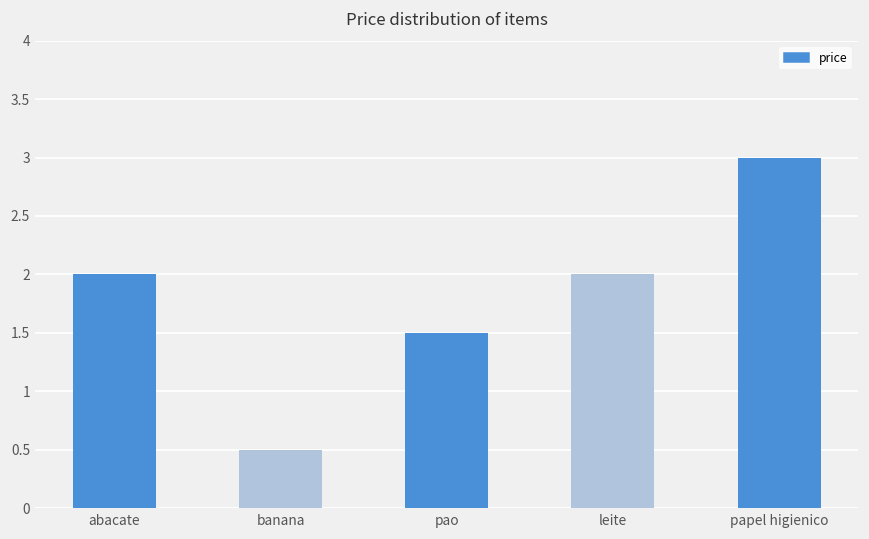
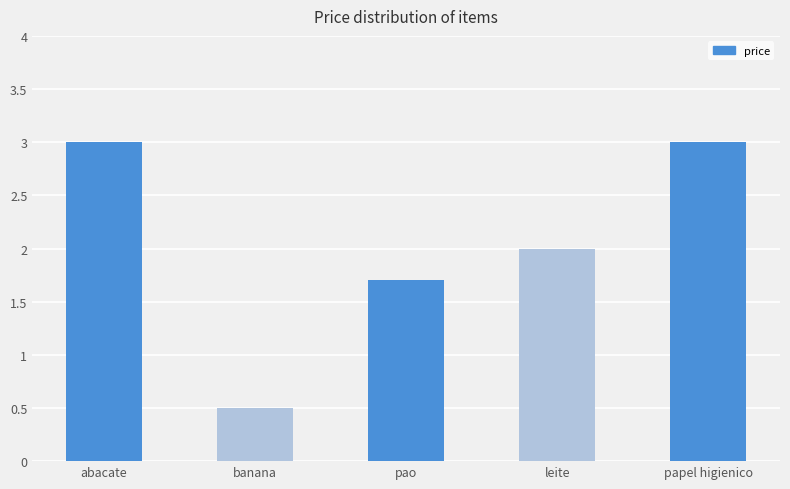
  {
-   "abacate": 2,
+   "abacate": 3,
    "banana": 0.5,
-   "pao": 1.5,
+   "pao": 1.7,
    "leite": 2.0,
    "papel higienico": 3.0
  }
